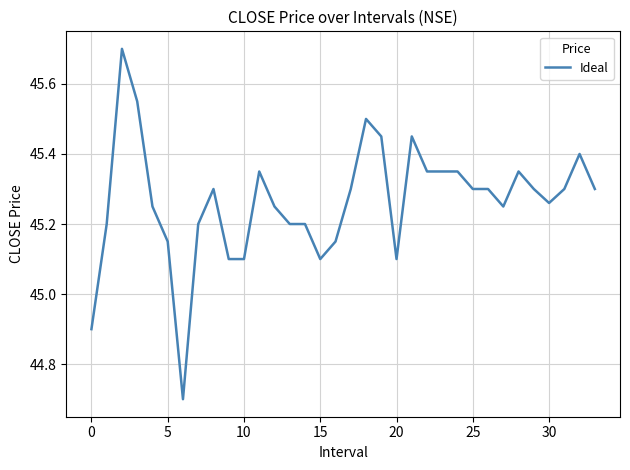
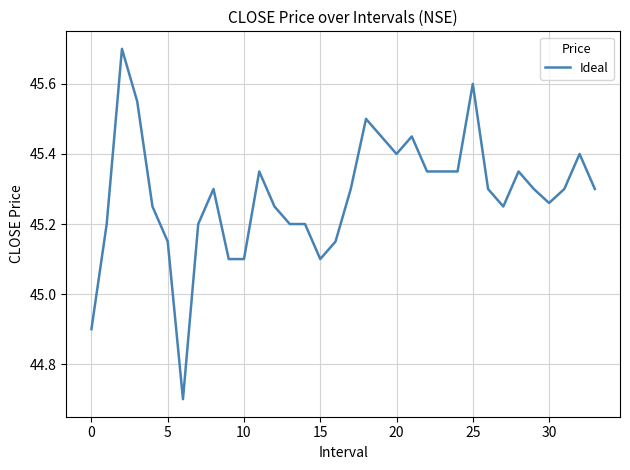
  {
    "0": 44.9,
    "5": 45.15,
    "10": 45.1,
    "15": 45.1,
-   "20": 45.1,
-   "25": 45.3,
+   "20": 45.4,
+   "25": 45.6,
    "30": 45.26
  }
